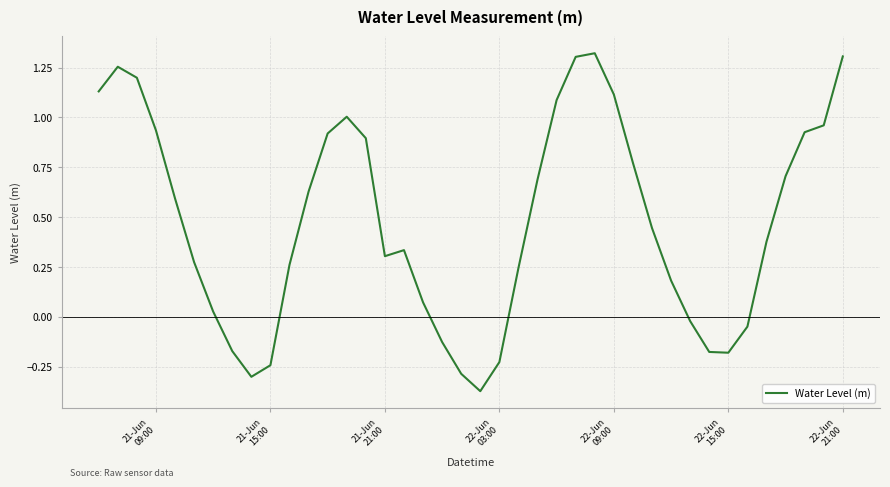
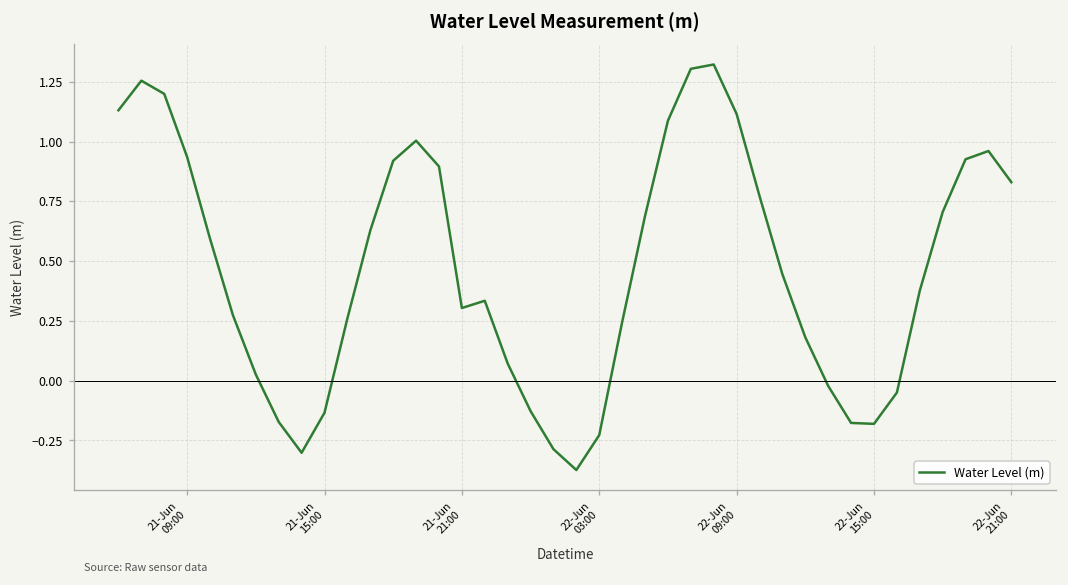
  {
    "21-Jun 09:00": 0.94,
-   "21-Jun 15:00": -0.24,
+   "21-Jun 15:00": -0.13,
    "21-Jun 21:00": 0.30,
    "22-Jun 03:00": -0.23,
    "22-Jun 09:00": 1.12,
    "22-Jun 15:00": -0.18,
-   "22-Jun 21:00": 1.31
+   "22-Jun 21:00": 0.83
  }
